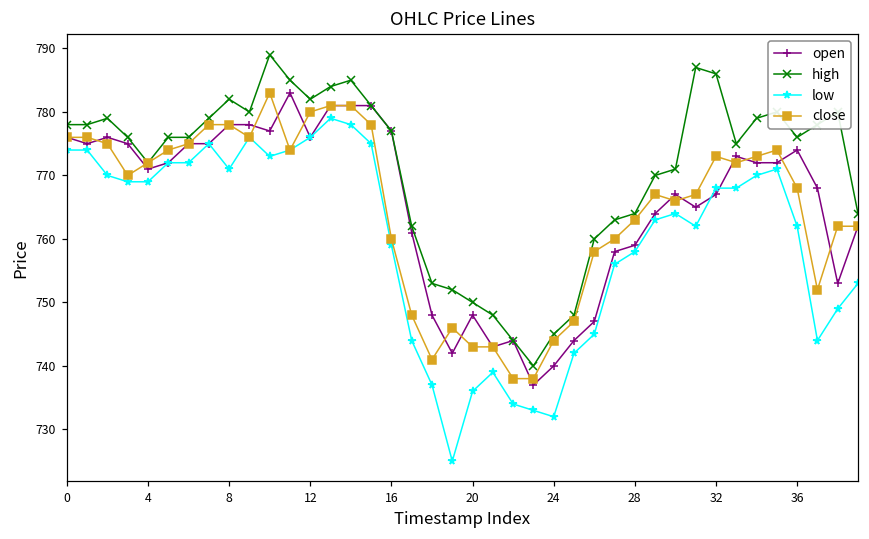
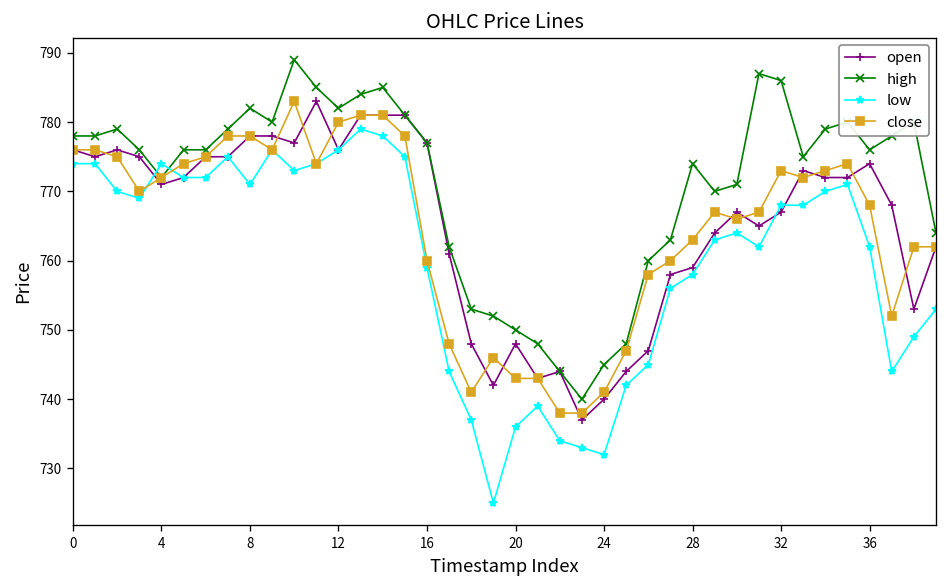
  {
    "open": {
      "4": 771,
      "20": 748,
      "24": 740,
      "28": 759,
      "32": 767,
      "36": 774
    },
    "high": {
      "0": 778,
      "8": 782,
      "12": 782,
      "20": 750,
      "24": 745,
-     "28": 764,
+     "28": 774,
      "32": 786,
      "36": 776
    },
    "low": {
      "0": 774,
-     "4": 769,
+     "4": 774,
      "8": 771,
      "16": 759,
      "20": 736,
      "24": 732,
      "28": 758,
      "32": 768,
      "36": 762
    },
    "close": {
      "12": 780,
      "16": 760,
      "20": 743,
-     "24": 744,
+     "24": 741,
      "28": 763,
      "32": 773,
      "36": 768
    }
  }
